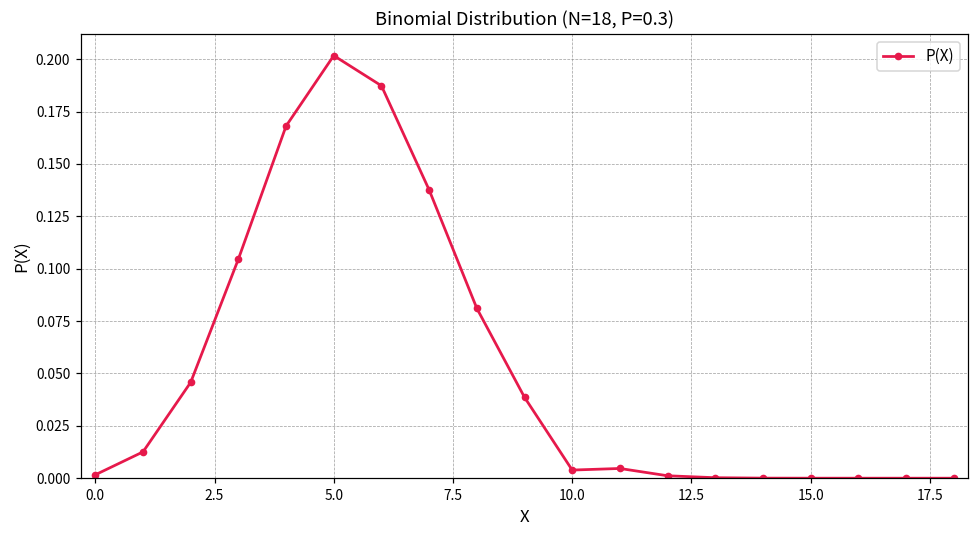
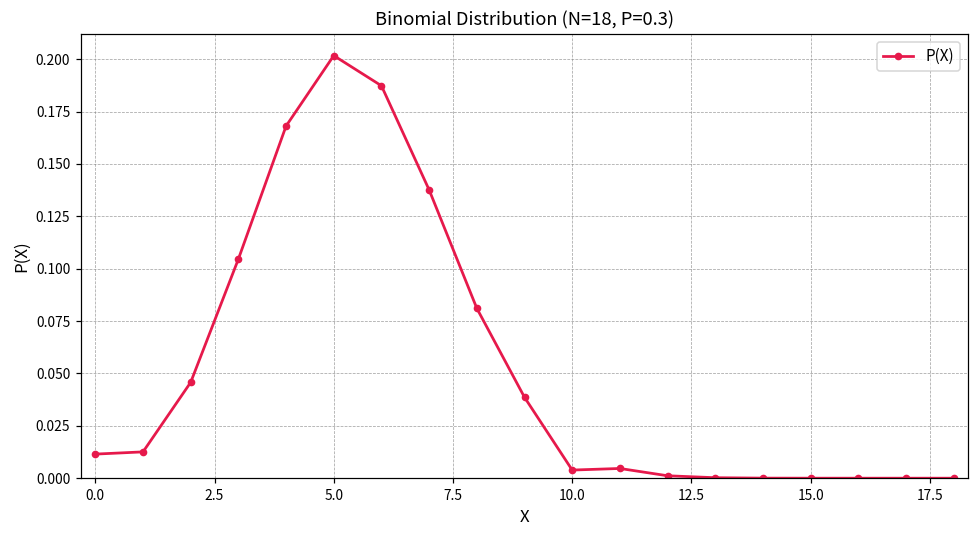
  {
-   "0.0": 0.002,
+   "0.0": 0.011,
    "5.0": 0.202,
    "10.0": 0.004,
    "15.0": 0.000
  }
